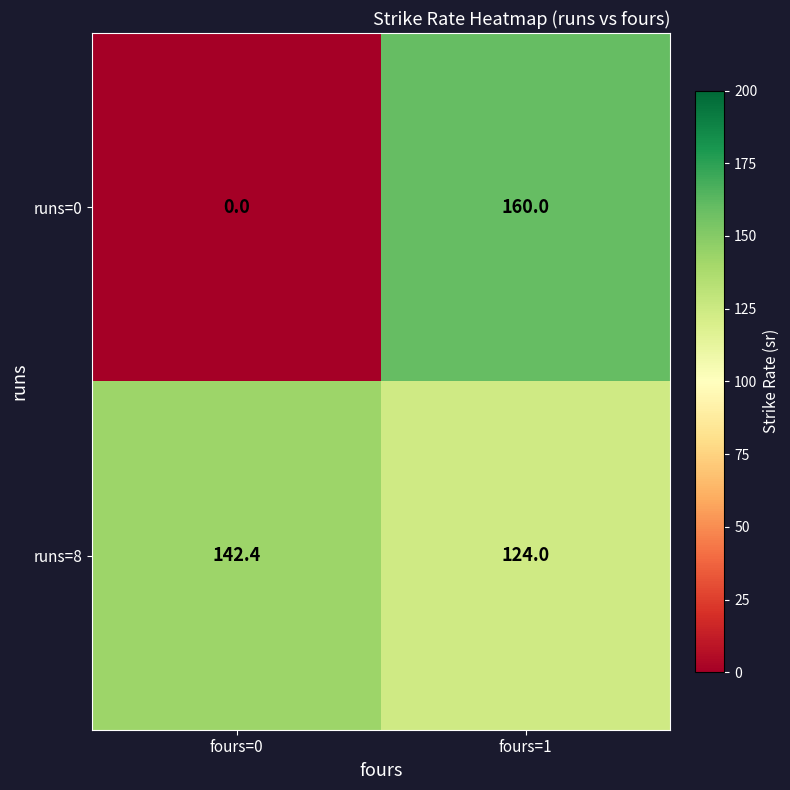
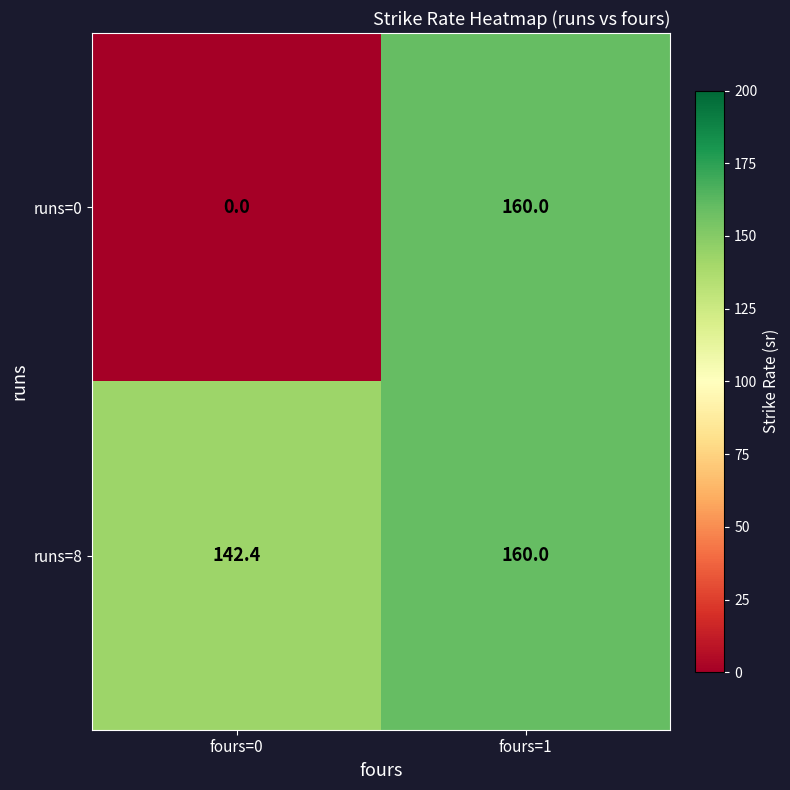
  {
    "runs=0": {
      "fours=0": 0.0,
      "fours=1": 160.0
    },
    "runs=8": {
      "fours=0": 142.4,
-     "fours=1": 124.0
+     "fours=1": 160.0
    }
  }
